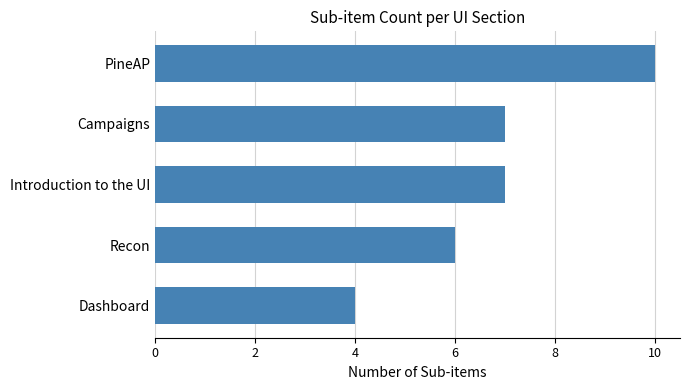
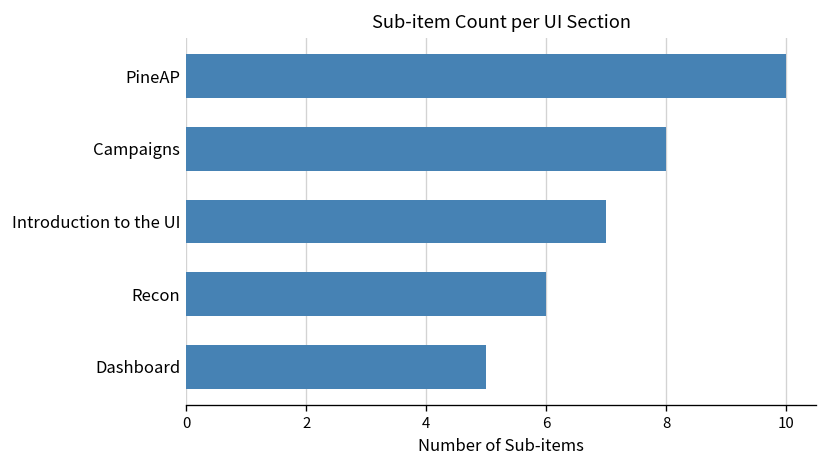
  {
    "PineAP": 10,
-   "Campaigns": 7,
+   "Campaigns": 8,
    "Introduction to the UI": 7,
    "Recon": 6,
-   "Dashboard": 4
+   "Dashboard": 5
  }
